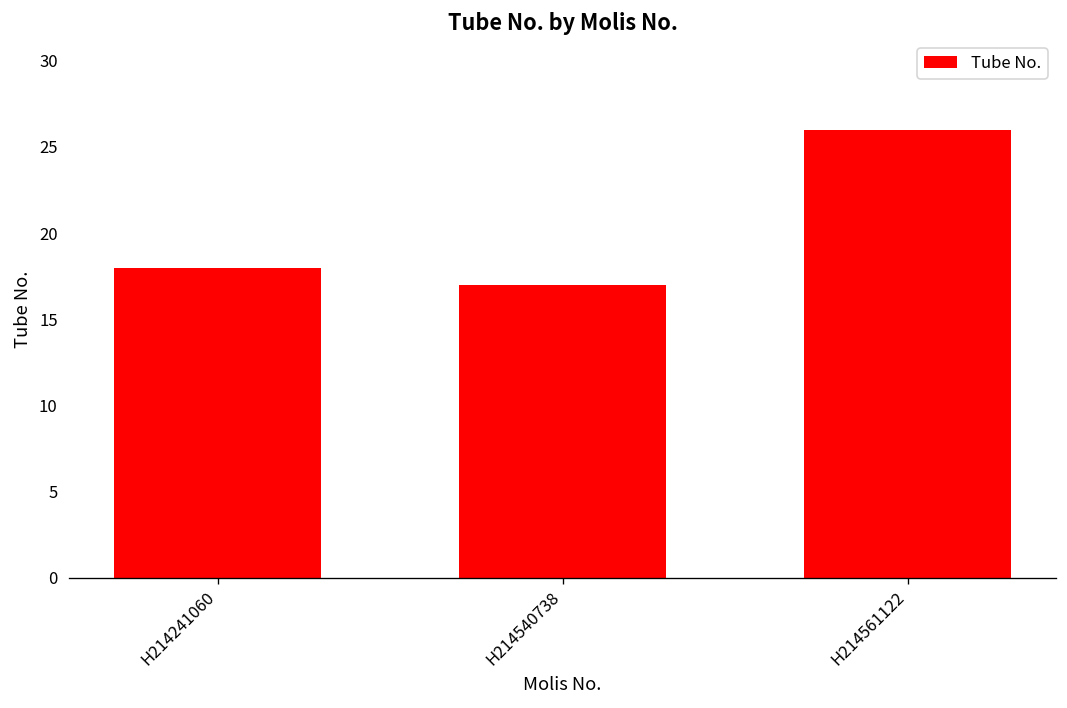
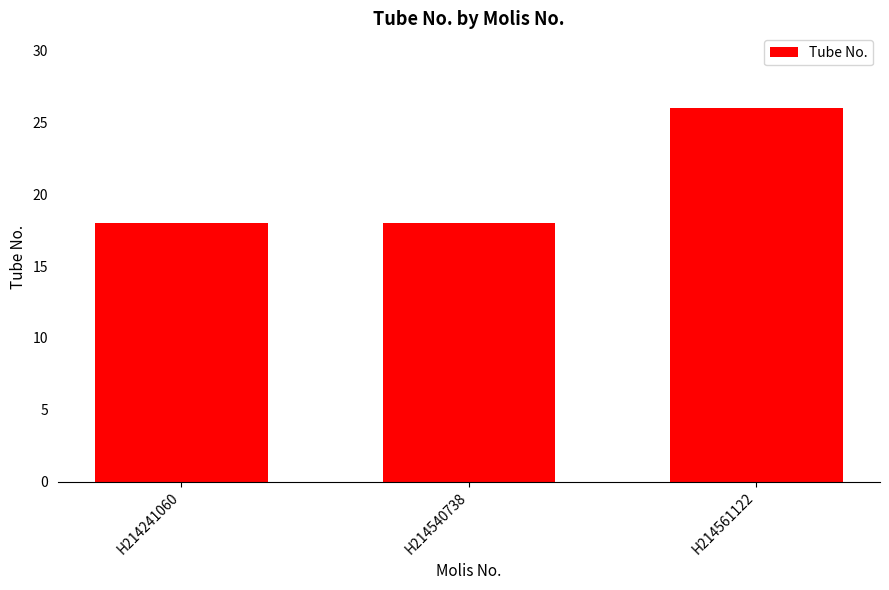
  {
    "H214241060": 18,
-   "H214540738": 17,
+   "H214540738": 18,
    "H214561122": 26
  }
